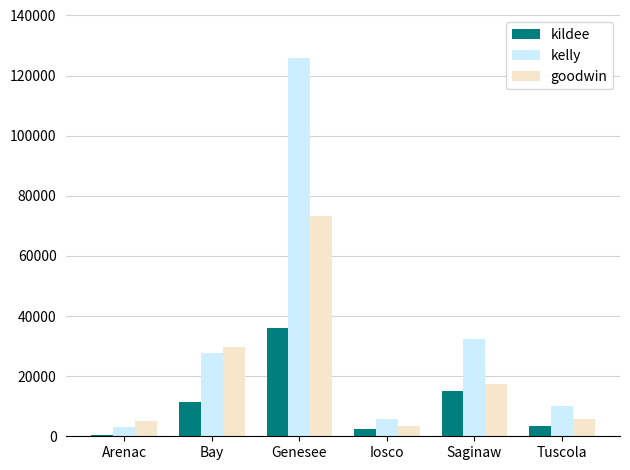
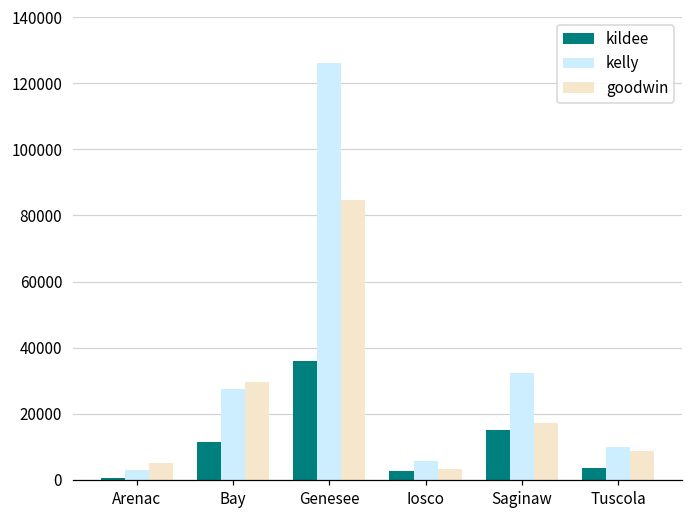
  {
    "kildee": {
      "Bay": 12000,
      "Genesee": 36000,
      "Iosco": 3000,
      "Saginaw": 15000,
      "Tuscola": 4000
    },
    "kelly": {
      "Arenac": 3000,
      "Bay": 28000,
      "Genesee": 126000,
      "Iosco": 6000,
      "Saginaw": 32000,
      "Tuscola": 10000
    },
    "goodwin": {
      "Arenac": 5000,
      "Bay": 30000,
-     "Genesee": 73000,
+     "Genesee": 85000,
      "Iosco": 3000,
      "Saginaw": 17000,
-     "Tuscola": 6000
+     "Tuscola": 9000
    }
  }
